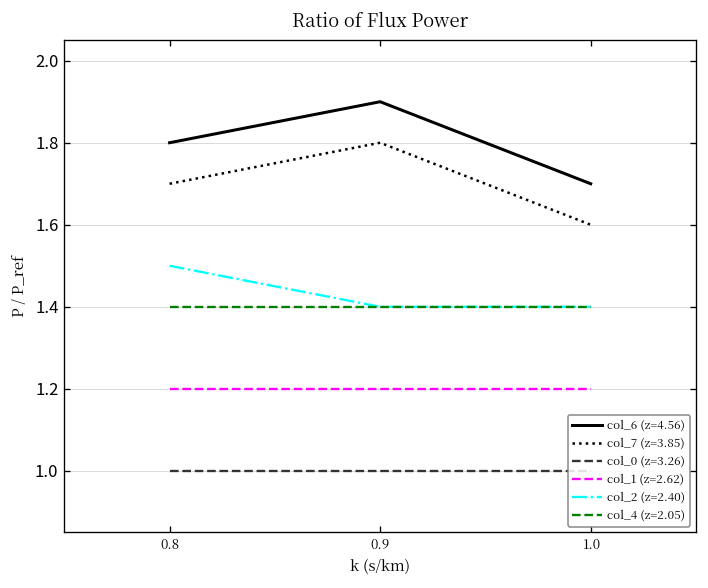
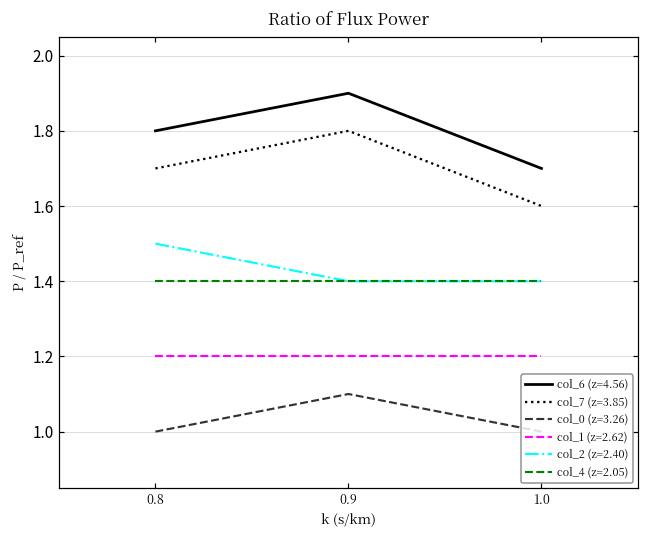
  {
    "col_0 (z=3.26)": {
      "0.8": 1.0,
-     "0.9": 1.0
+     "0.9": 1.1
    },
    "col_1 (z=2.62)": {
      "0.8": 1.2,
      "0.9": 1.2,
      "1.0": 1.2
    },
    "col_2 (z=2.40)": {
      "0.8": 1.5
    },
    "col_4 (z=2.05)": {
      "0.8": 1.4
    }
  }
